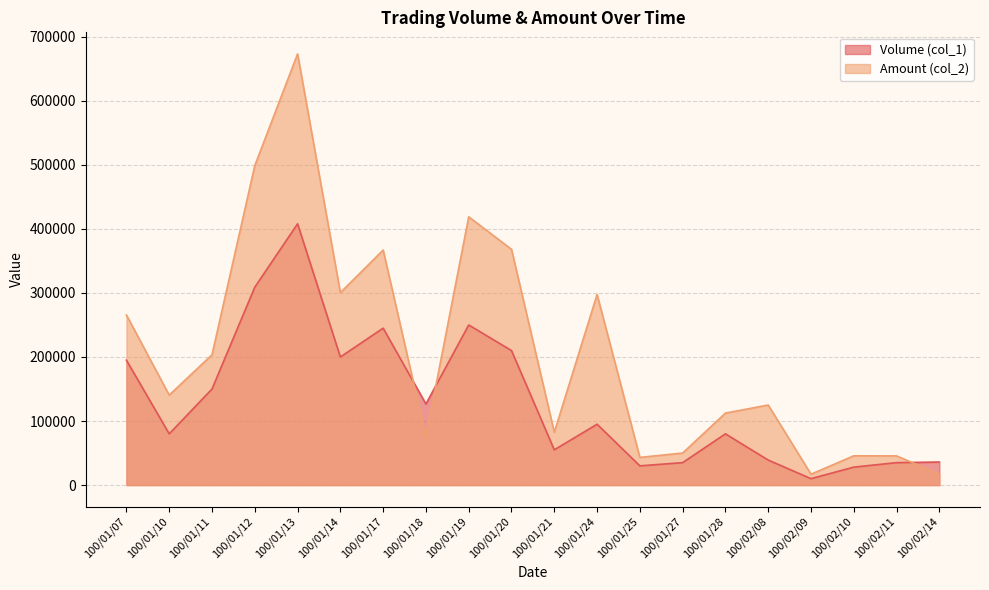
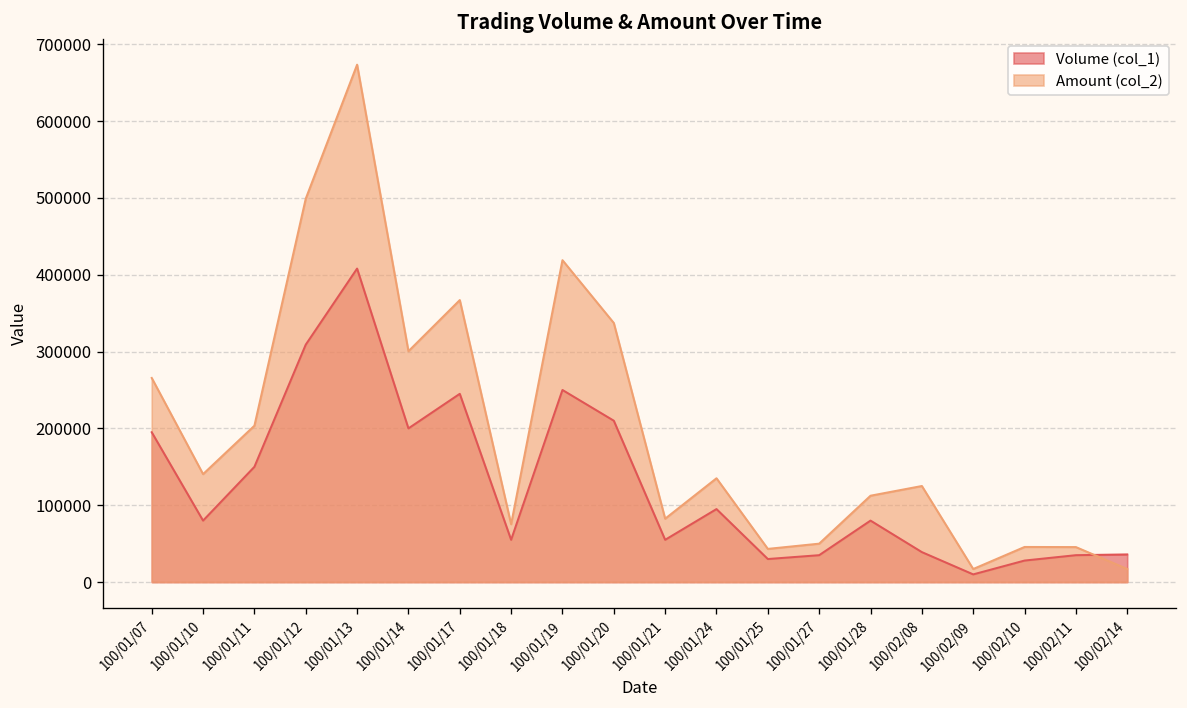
  {
    "Volume (col_1)": {
      "100/01/07": 200000,
      "100/01/10": 80000,
      "100/01/11": 150000,
      "100/01/12": 310000,
      "100/01/13": 410000,
      "100/01/14": 200000,
      "100/01/17": 250000,
-     "100/01/18": 130000,
+     "100/01/18": 60000,
      "100/01/19": 250000,
      "100/01/20": 210000,
      "100/01/21": 60000,
      "100/01/24": 100000,
      "100/01/25": 30000,
      "100/01/27": 40000,
      "100/01/28": 80000,
      "100/02/08": 40000,
      "100/02/09": 10000,
      "100/02/10": 30000,
      "100/02/11": 40000,
      "100/02/14": 40000
    },
    "Amount (col_2)": {
      "100/01/07": 270000,
      "100/01/10": 140000,
      "100/01/11": 200000,
      "100/01/12": 500000,
      "100/01/13": 670000,
      "100/01/14": 300000,
      "100/01/17": 370000,
      "100/01/18": 80000,
      "100/01/19": 420000,
-     "100/01/20": 370000,
+     "100/01/20": 340000,
      "100/01/21": 80000,
-     "100/01/24": 300000,
+     "100/01/24": 140000,
      "100/01/25": 40000,
      "100/01/27": 50000,
      "100/01/28": 110000,
      "100/02/08": 130000,
      "100/02/09": 20000,
      "100/02/10": 50000,
      "100/02/11": 50000,
      "100/02/14": 20000
    }
  }
